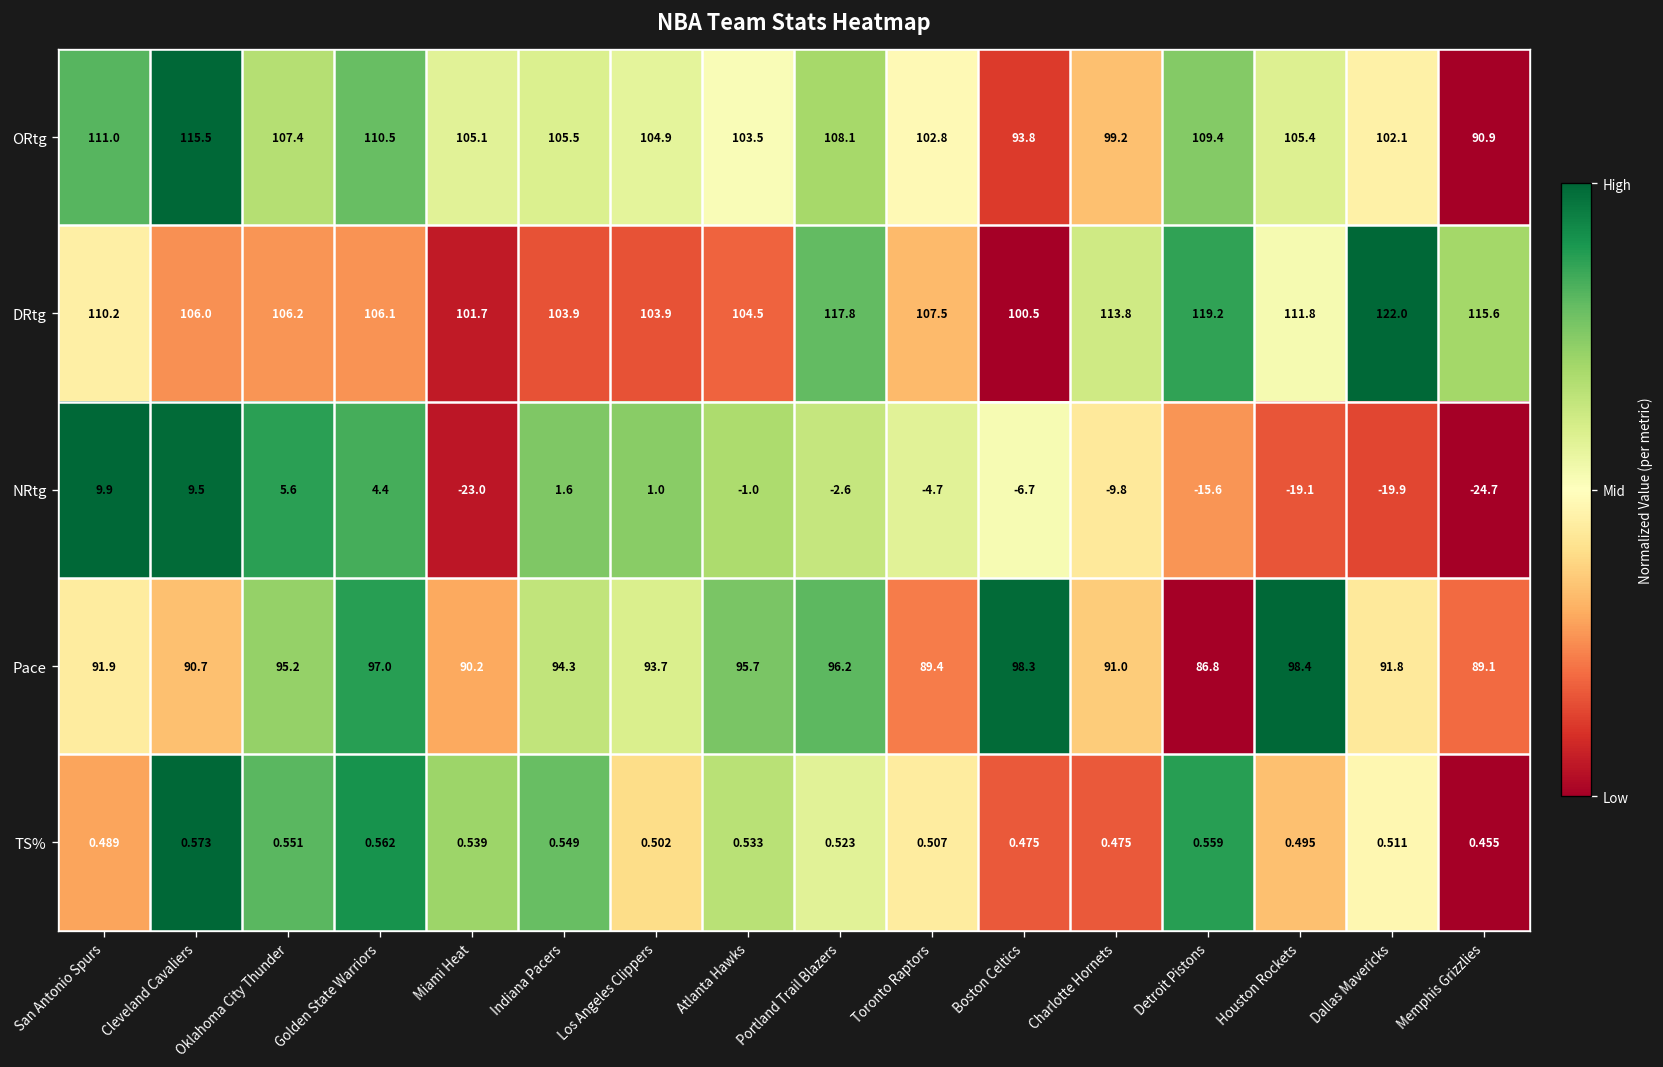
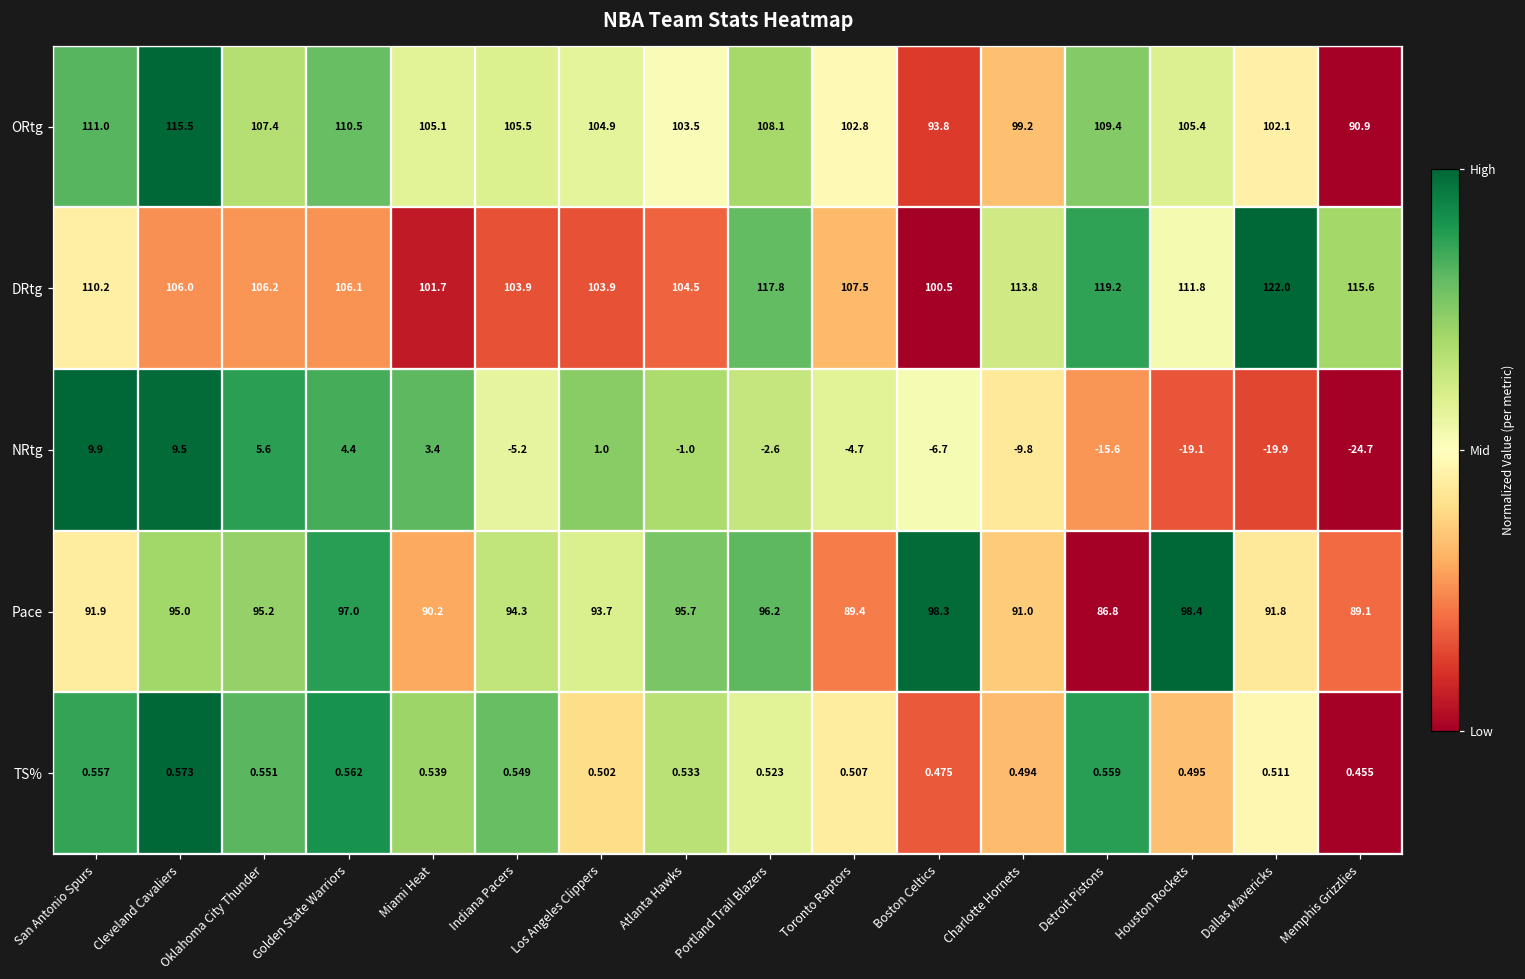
  {
    "ORtg": {
      "San Antonio Spurs": 111.0,
      "Cleveland Cavaliers": 115.5,
      "Oklahoma City Thunder": 107.4,
      "Golden State Warriors": 110.5,
      "Miami Heat": 105.1,
      "Indiana Pacers": 105.5,
      "Los Angeles Clippers": 104.9,
      "Atlanta Hawks": 103.5,
      "Portland Trail Blazers": 108.1,
      "Toronto Raptors": 102.8,
      "Boston Celtics": 93.8,
      "Charlotte Hornets": 99.2,
      "Detroit Pistons": 109.4,
      "Houston Rockets": 105.4,
      "Dallas Mavericks": 102.1,
      "Memphis Grizzlies": 90.9
    },
    "DRtg": {
      "San Antonio Spurs": 110.2,
      "Cleveland Cavaliers": 106.0,
      "Oklahoma City Thunder": 106.2,
      "Golden State Warriors": 106.1,
      "Miami Heat": 101.7,
      "Indiana Pacers": 103.9,
      "Los Angeles Clippers": 103.9,
      "Atlanta Hawks": 104.5,
      "Portland Trail Blazers": 117.8,
      "Toronto Raptors": 107.5,
      "Boston Celtics": 100.5,
      "Charlotte Hornets": 113.8,
      "Detroit Pistons": 119.2,
      "Houston Rockets": 111.8,
      "Dallas Mavericks": 122.0,
      "Memphis Grizzlies": 115.6
    },
    "NRtg": {
      "San Antonio Spurs": 9.9,
      "Cleveland Cavaliers": 9.5,
      "Oklahoma City Thunder": 5.6,
      "Golden State Warriors": 4.4,
-     "Miami Heat": -23.0,
-     "Indiana Pacers": 1.6,
+     "Miami Heat": 3.4,
+     "Indiana Pacers": -5.2,
      "Los Angeles Clippers": 1.0,
      "Atlanta Hawks": -1.0,
      "Portland Trail Blazers": -2.6,
      "Toronto Raptors": -4.7,
      "Boston Celtics": -6.7,
      "Charlotte Hornets": -9.8,
      "Detroit Pistons": -15.6,
      "Houston Rockets": -19.1,
      "Dallas Mavericks": -19.9,
      "Memphis Grizzlies": -24.7
    },
    "Pace": {
      "San Antonio Spurs": 91.9,
-     "Cleveland Cavaliers": 90.7,
+     "Cleveland Cavaliers": 95.0,
      "Oklahoma City Thunder": 95.2,
      "Golden State Warriors": 97.0,
      "Miami Heat": 90.2,
      "Indiana Pacers": 94.3,
      "Los Angeles Clippers": 93.7,
      "Atlanta Hawks": 95.7,
      "Portland Trail Blazers": 96.2,
      "Toronto Raptors": 89.4,
      "Boston Celtics": 98.3,
      "Charlotte Hornets": 91.0,
      "Detroit Pistons": 86.8,
      "Houston Rockets": 98.4,
      "Dallas Mavericks": 91.8,
      "Memphis Grizzlies": 89.1
    },
    "TS%": {
-     "San Antonio Spurs": 0.489,
+     "San Antonio Spurs": 0.557,
      "Cleveland Cavaliers": 0.573,
      "Oklahoma City Thunder": 0.551,
      "Golden State Warriors": 0.562,
      "Miami Heat": 0.539,
      "Indiana Pacers": 0.549,
      "Los Angeles Clippers": 0.502,
      "Atlanta Hawks": 0.533,
      "Portland Trail Blazers": 0.523,
      "Toronto Raptors": 0.507,
      "Boston Celtics": 0.475,
-     "Charlotte Hornets": 0.475,
+     "Charlotte Hornets": 0.494,
      "Detroit Pistons": 0.559,
      "Houston Rockets": 0.495,
      "Dallas Mavericks": 0.511,
      "Memphis Grizzlies": 0.455
    }
  }
